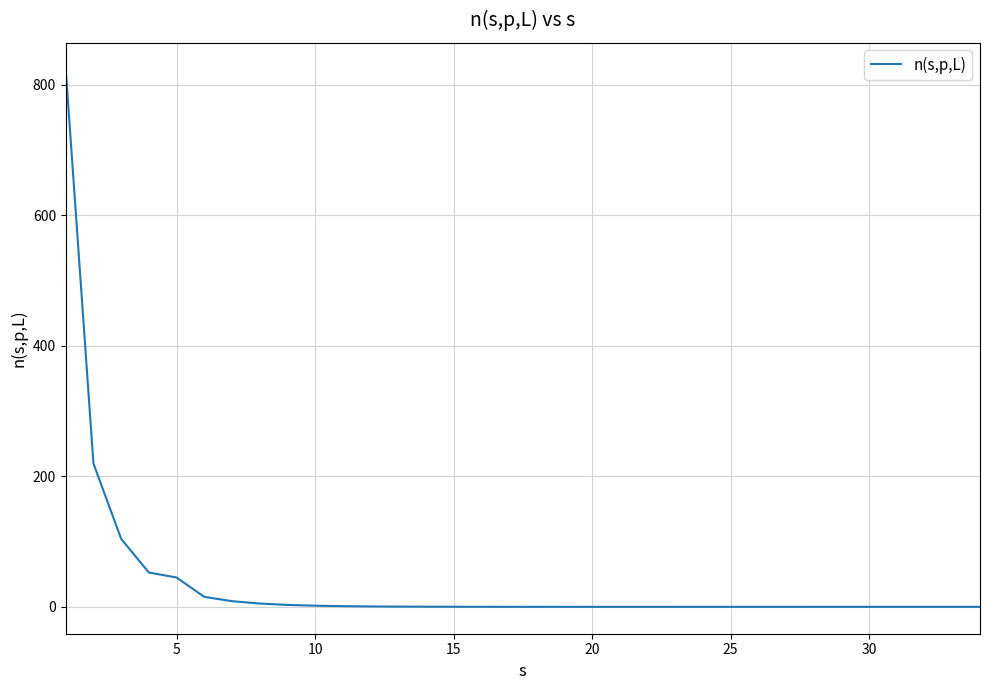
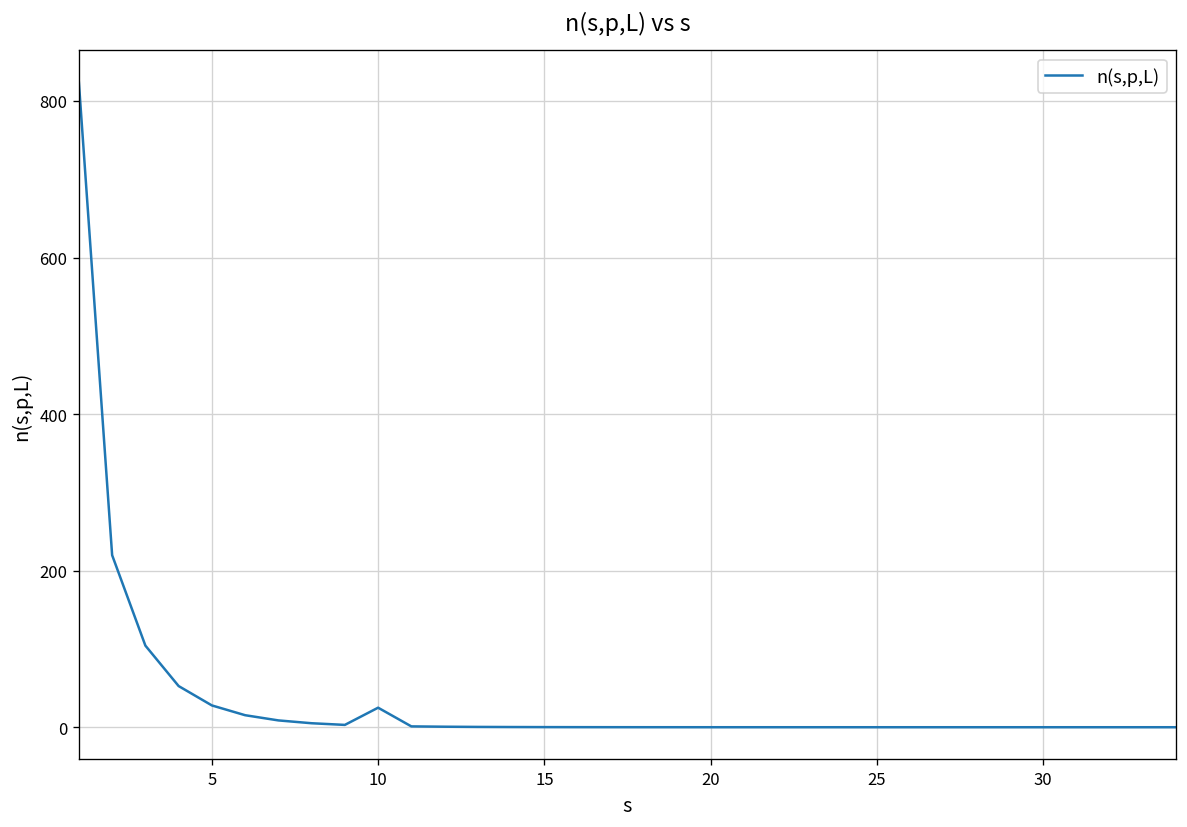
  {
-   "5": 50,
-   "10": 0,
+   "5": 30,
+   "10": 20,
    "15": 0,
    "20": 0,
    "25": 0,
    "30": 0
  }
